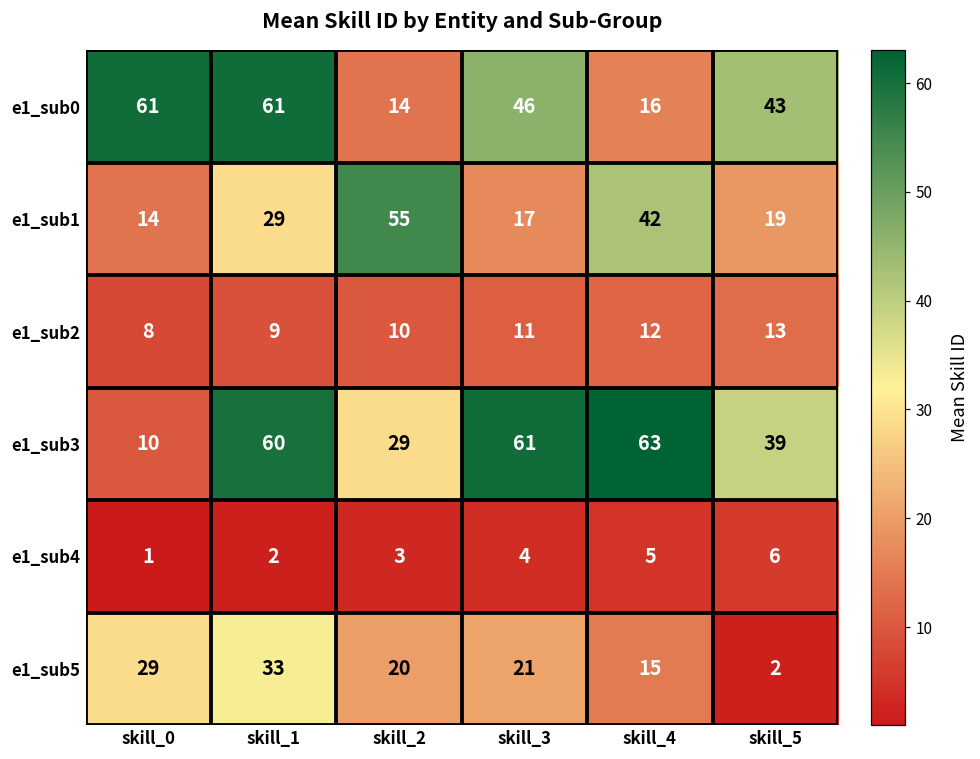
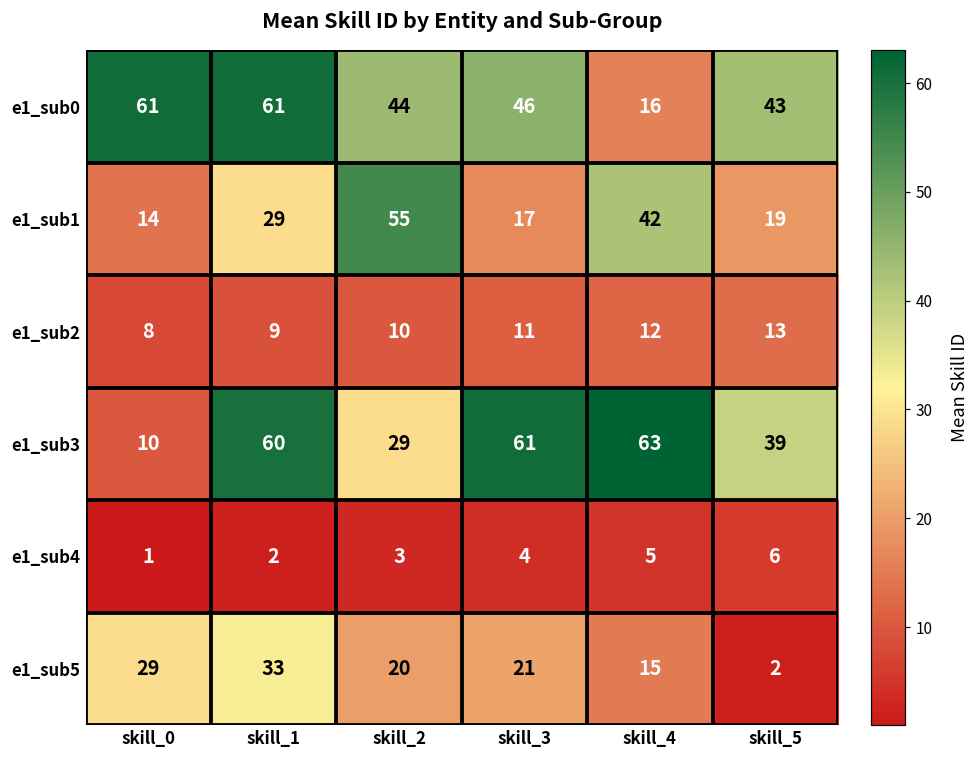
  {
    "e1_sub0": {
      "skill_0": 61,
      "skill_1": 61,
-     "skill_2": 14,
+     "skill_2": 44,
      "skill_3": 46,
      "skill_4": 16,
      "skill_5": 43
    },
    "e1_sub1": {
      "skill_0": 14,
      "skill_1": 29,
      "skill_2": 55,
      "skill_3": 17,
      "skill_4": 42,
      "skill_5": 19
    },
    "e1_sub2": {
      "skill_0": 8,
      "skill_1": 9,
      "skill_2": 10,
      "skill_3": 11,
      "skill_4": 12,
      "skill_5": 13
    },
    "e1_sub3": {
      "skill_0": 10,
      "skill_1": 60,
      "skill_2": 29,
      "skill_3": 61,
      "skill_4": 63,
      "skill_5": 39
    },
    "e1_sub4": {
      "skill_0": 1,
      "skill_1": 2,
      "skill_2": 3,
      "skill_3": 4,
      "skill_4": 5,
      "skill_5": 6
    },
    "e1_sub5": {
      "skill_0": 29,
      "skill_1": 33,
      "skill_2": 20,
      "skill_3": 21,
      "skill_4": 15,
      "skill_5": 2
    }
  }
